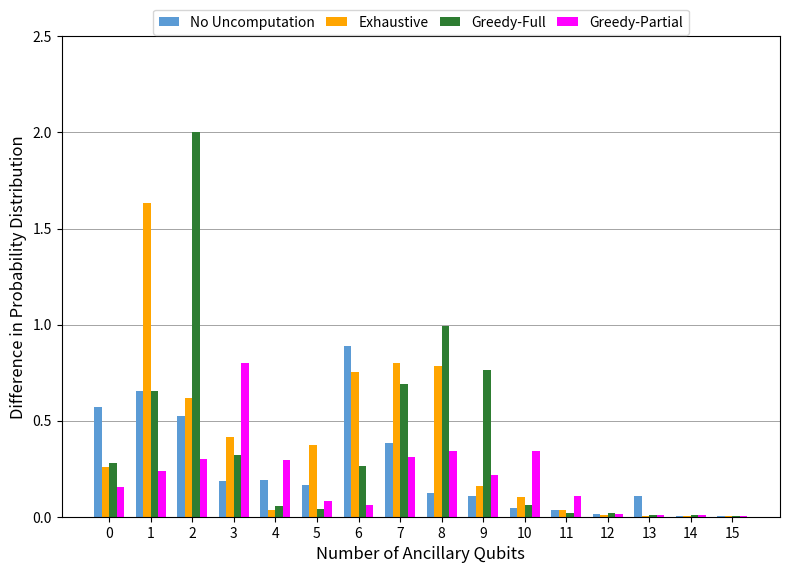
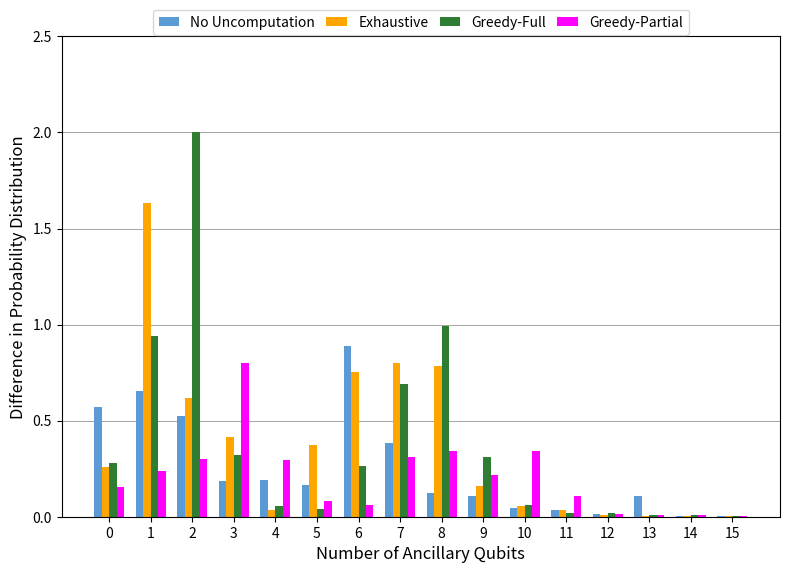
  {
    "No Uncomputation": {
      "0": 0.57,
      "1": 0.65,
      "2": 0.53,
      "3": 0.19,
      "4": 0.19,
      "5": 0.16,
      "6": 0.89,
      "7": 0.38,
      "8": 0.13,
      "9": 0.11,
      "10": 0.04,
      "11": 0.04,
      "12": 0.02,
      "13": 0.11
    },
    "Exhaustive": {
      "0": 0.26,
      "1": 1.63,
      "2": 0.62,
      "3": 0.42,
      "4": 0.03,
      "5": 0.37,
      "6": 0.75,
      "7": 0.80,
      "8": 0.79,
      "9": 0.16,
-     "10": 0.10,
+     "10": 0.05,
      "11": 0.03
    },
    "Greedy-Full": {
      "0": 0.28,
-     "1": 0.65,
+     "1": 0.94,
      "2": 2.00,
      "3": 0.32,
      "4": 0.06,
      "5": 0.04,
      "6": 0.26,
      "7": 0.69,
      "8": 0.99,
-     "9": 0.77,
+     "9": 0.31,
      "10": 0.06,
      "11": 0.02,
      "12": 0.02
    },
    "Greedy-Partial": {
      "0": 0.15,
      "1": 0.24,
      "2": 0.30,
      "3": 0.80,
      "4": 0.29,
      "5": 0.08,
      "6": 0.06,
      "7": 0.31,
      "8": 0.34,
      "9": 0.22,
      "10": 0.34,
      "11": 0.11,
      "12": 0.01
    }
  }
